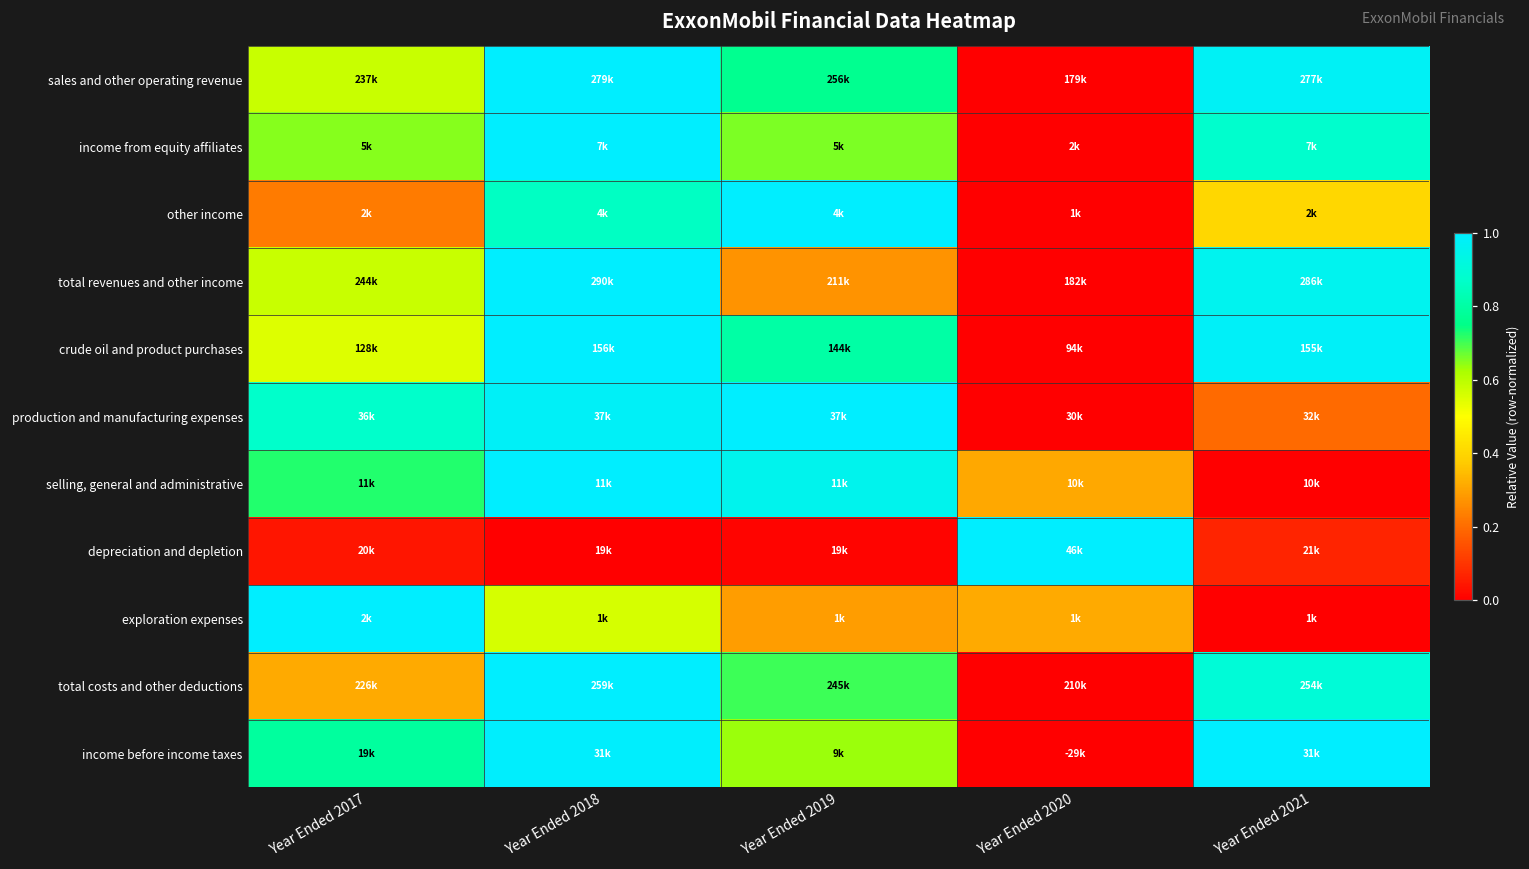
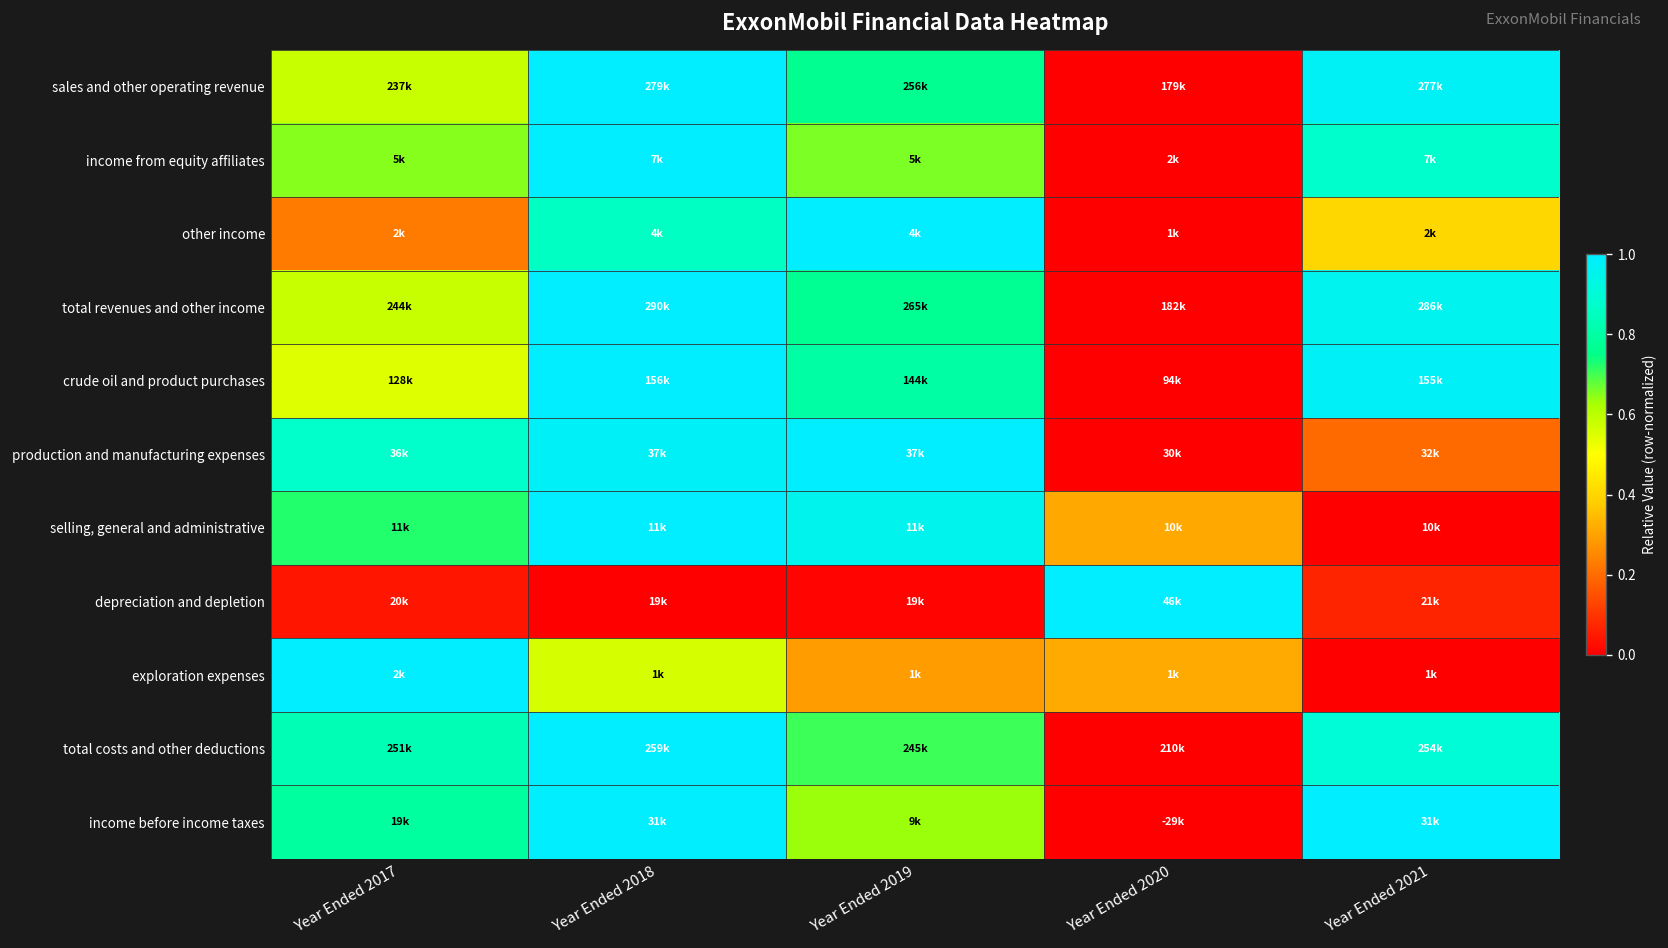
  {
    "sales and other operating revenue": {
      "Year Ended 2017": "237k",
      "Year Ended 2018": "279k",
      "Year Ended 2019": "256k",
      "Year Ended 2020": "179k",
      "Year Ended 2021": "277k"
    },
    "income from equity affiliates": {
      "Year Ended 2017": "5k",
      "Year Ended 2018": "7k",
      "Year Ended 2019": "5k",
      "Year Ended 2020": "2k",
      "Year Ended 2021": "7k"
    },
    "other income": {
      "Year Ended 2017": "2k",
      "Year Ended 2018": "4k",
      "Year Ended 2019": "4k",
      "Year Ended 2020": "1k",
      "Year Ended 2021": "2k"
    },
    "total revenues and other income": {
      "Year Ended 2017": "244k",
      "Year Ended 2018": "290k",
-     "Year Ended 2019": "211k",
+     "Year Ended 2019": "265k",
      "Year Ended 2020": "182k",
      "Year Ended 2021": "286k"
    },
    "crude oil and product purchases": {
      "Year Ended 2017": "128k",
      "Year Ended 2018": "156k",
      "Year Ended 2019": "144k",
      "Year Ended 2020": "94k",
      "Year Ended 2021": "155k"
    },
    "production and manufacturing expenses": {
      "Year Ended 2017": "36k",
      "Year Ended 2018": "37k",
      "Year Ended 2019": "37k",
      "Year Ended 2020": "30k",
      "Year Ended 2021": "32k"
    },
    "selling, general and administrative": {
      "Year Ended 2017": "11k",
      "Year Ended 2018": "11k",
      "Year Ended 2019": "11k",
      "Year Ended 2020": "10k",
      "Year Ended 2021": "10k"
    },
    "depreciation and depletion": {
      "Year Ended 2017": "20k",
      "Year Ended 2018": "19k",
      "Year Ended 2019": "19k",
      "Year Ended 2020": "46k",
      "Year Ended 2021": "21k"
    },
    "exploration expenses": {
      "Year Ended 2017": "2k",
      "Year Ended 2018": "1k",
      "Year Ended 2019": "1k",
      "Year Ended 2020": "1k",
      "Year Ended 2021": "1k"
    },
    "total costs and other deductions": {
-     "Year Ended 2017": "226k",
+     "Year Ended 2017": "251k",
      "Year Ended 2018": "259k",
      "Year Ended 2019": "245k",
      "Year Ended 2020": "210k",
      "Year Ended 2021": "254k"
    },
    "income before income taxes": {
      "Year Ended 2017": "19k",
      "Year Ended 2018": "31k",
      "Year Ended 2019": "9k",
      "Year Ended 2020": "-29k",
      "Year Ended 2021": "31k"
    }
  }
